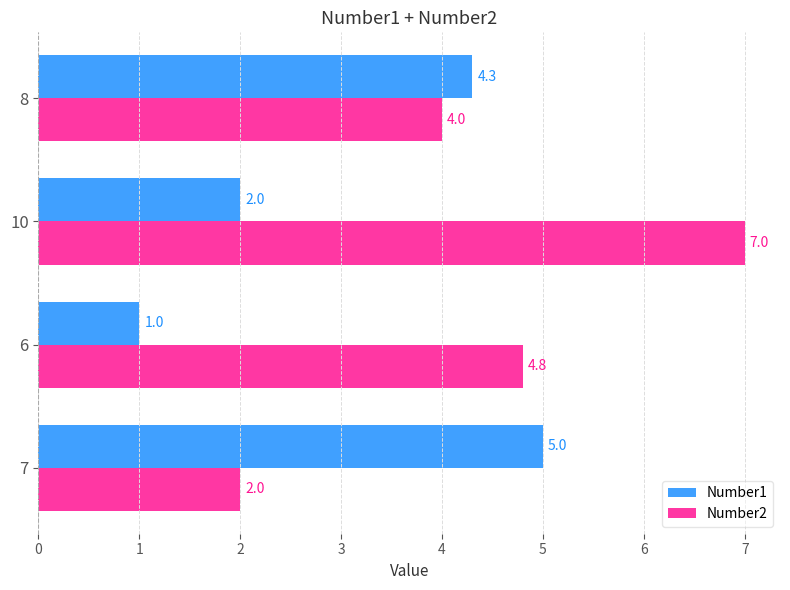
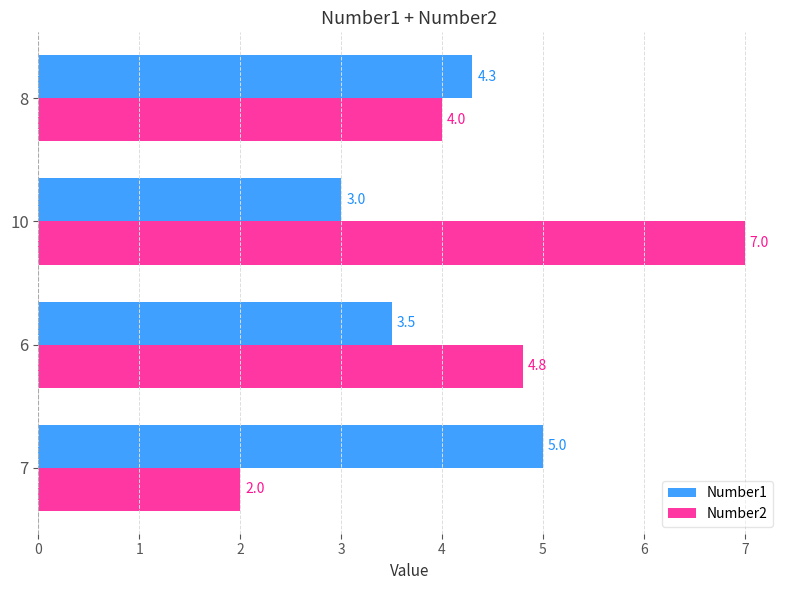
  {
    "Number1": {
      "8": 4.3,
-     "10": 2.0,
-     "6": 1.0,
+     "10": 3.0,
+     "6": 3.5,
      "7": 5.0
    },
    "Number2": {
      "8": 4.0,
      "10": 7.0,
      "6": 4.8,
      "7": 2.0
    }
  }
